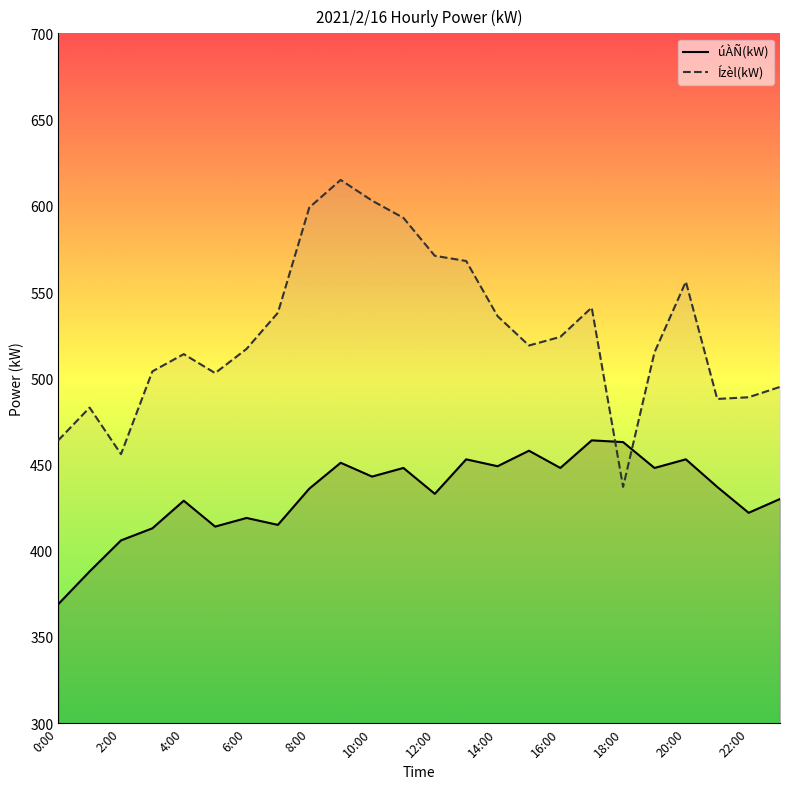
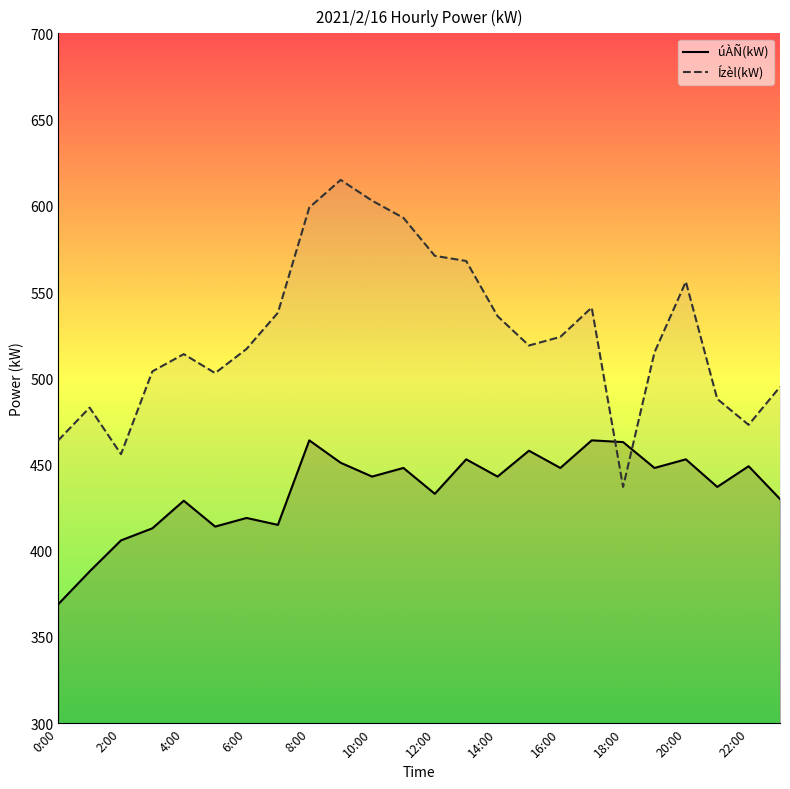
  {
    "úÀÑ(kW)": {
      "0:00": 369,
      "2:00": 406,
      "4:00": 429,
      "6:00": 419,
-     "8:00": 436,
+     "8:00": 464,
      "10:00": 443,
      "12:00": 433,
-     "14:00": 449,
+     "14:00": 443,
      "16:00": 448,
      "18:00": 463,
      "20:00": 453,
-     "22:00": 422
+     "22:00": 449
    },
    "Ízèl(kW)": {
      "0:00": 464,
      "2:00": 456,
      "4:00": 514,
      "6:00": 517,
      "8:00": 599,
      "10:00": 603,
      "12:00": 571,
      "14:00": 536,
      "16:00": 524,
      "18:00": 437,
      "20:00": 556,
-     "22:00": 489
+     "22:00": 473
    }
  }
